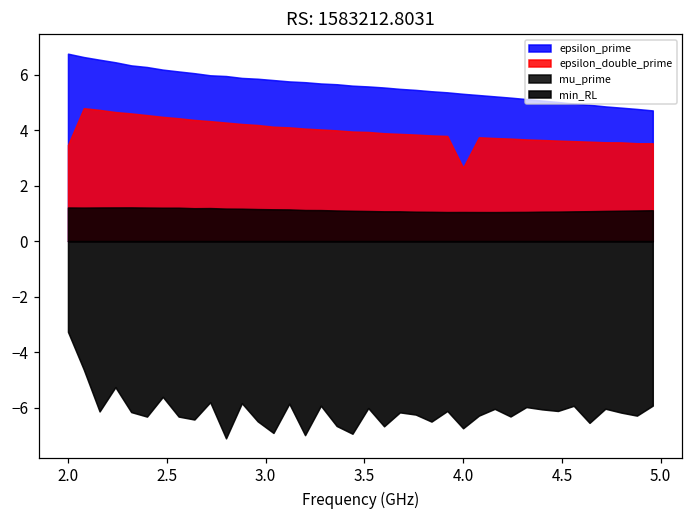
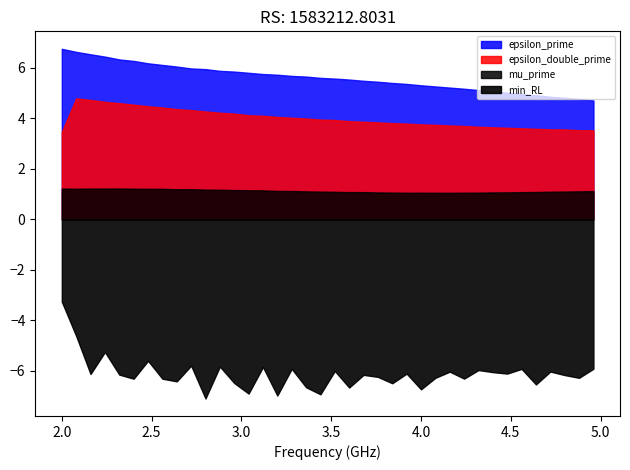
  {
    "epsilon_prime": {
      "2.0": 6.8,
      "4.0": 5.3
    },
    "epsilon_double_prime": {
      "2.0": 3.5,
-     "4.0": 2.6
+     "4.0": 3.8
    }
  }
